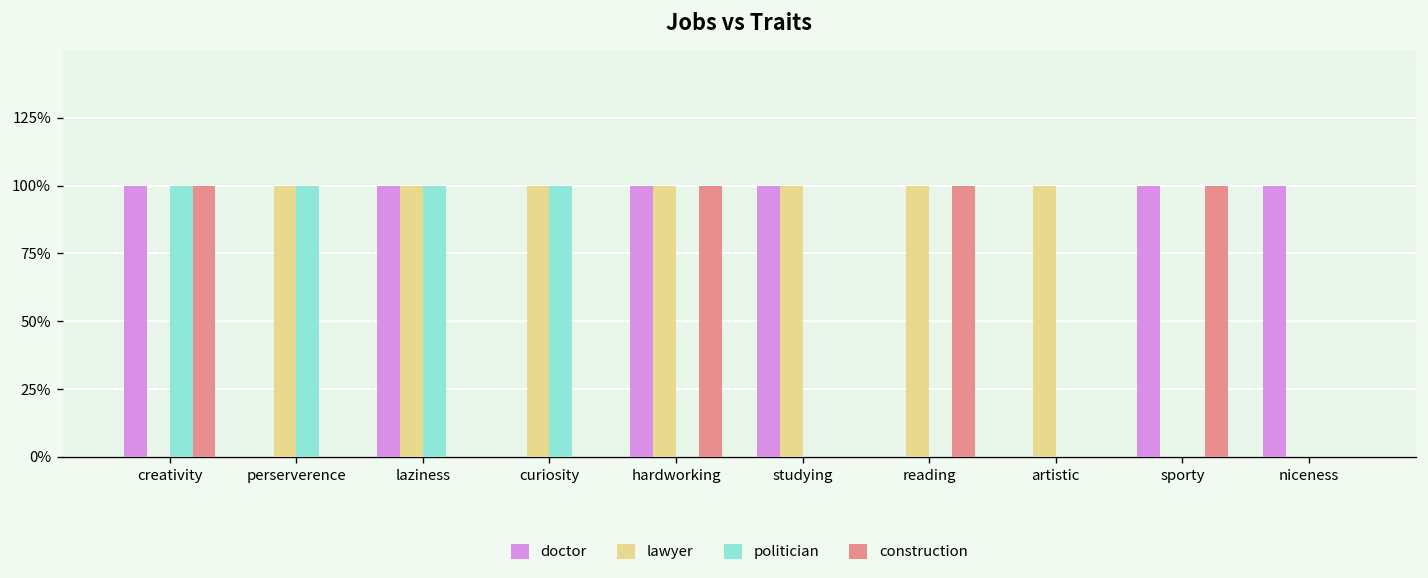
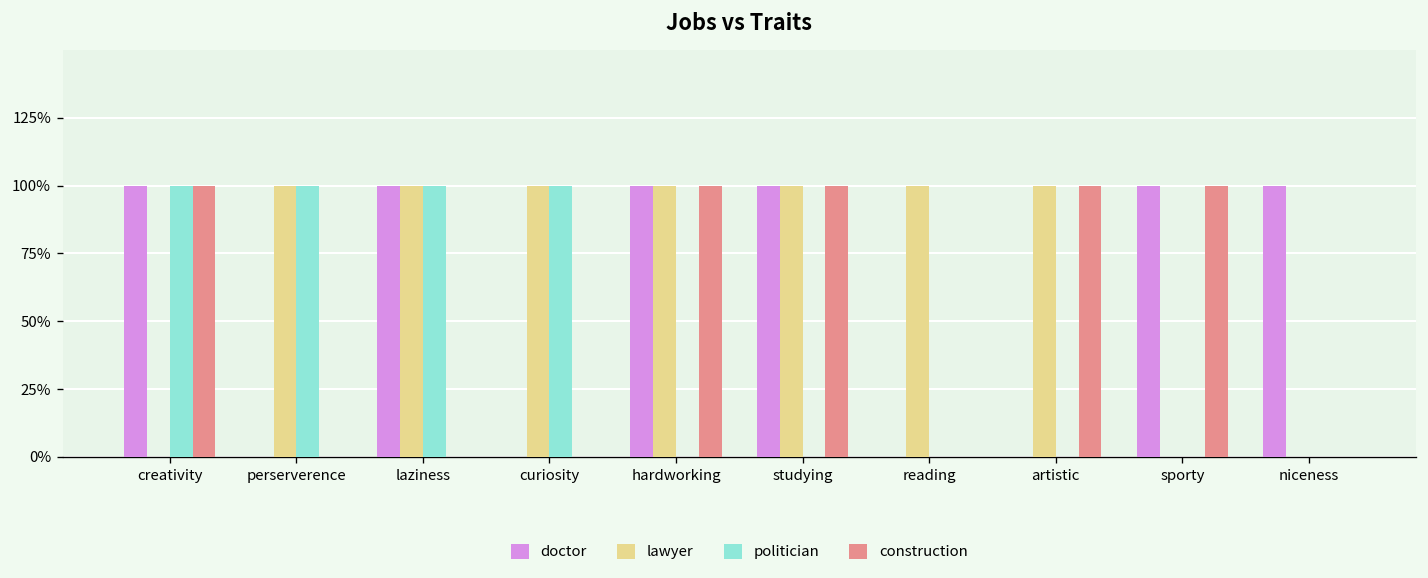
  {
    "doctor": {
      "creativity": "100%",
      "perserverence": "0%",
      "laziness": "100%",
      "curiosity": "0%",
      "hardworking": "100%",
      "studying": "100%",
      "reading": "0%",
      "artistic": "0%",
      "sporty": "100%",
      "niceness": "100%"
    },
    "lawyer": {
      "creativity": "0%",
      "perserverence": "100%",
      "laziness": "100%",
      "curiosity": "100%",
      "hardworking": "100%",
      "studying": "100%",
      "reading": "100%",
      "artistic": "100%",
      "sporty": "0%",
      "niceness": "0%"
    },
    "politician": {
      "creativity": "100%",
      "perserverence": "100%",
      "laziness": "100%",
      "curiosity": "100%",
      "hardworking": "0%",
      "studying": "0%",
      "reading": "0%",
      "artistic": "0%",
      "sporty": "0%",
      "niceness": "0%"
    },
    "construction": {
      "creativity": "100%",
      "perserverence": "0%",
      "laziness": "0%",
      "curiosity": "0%",
      "hardworking": "100%",
-     "studying": "0%",
-     "reading": "100%",
-     "artistic": "0%",
+     "studying": "100%",
+     "reading": "0%",
+     "artistic": "100%",
      "sporty": "100%",
      "niceness": "0%"
    }
  }
